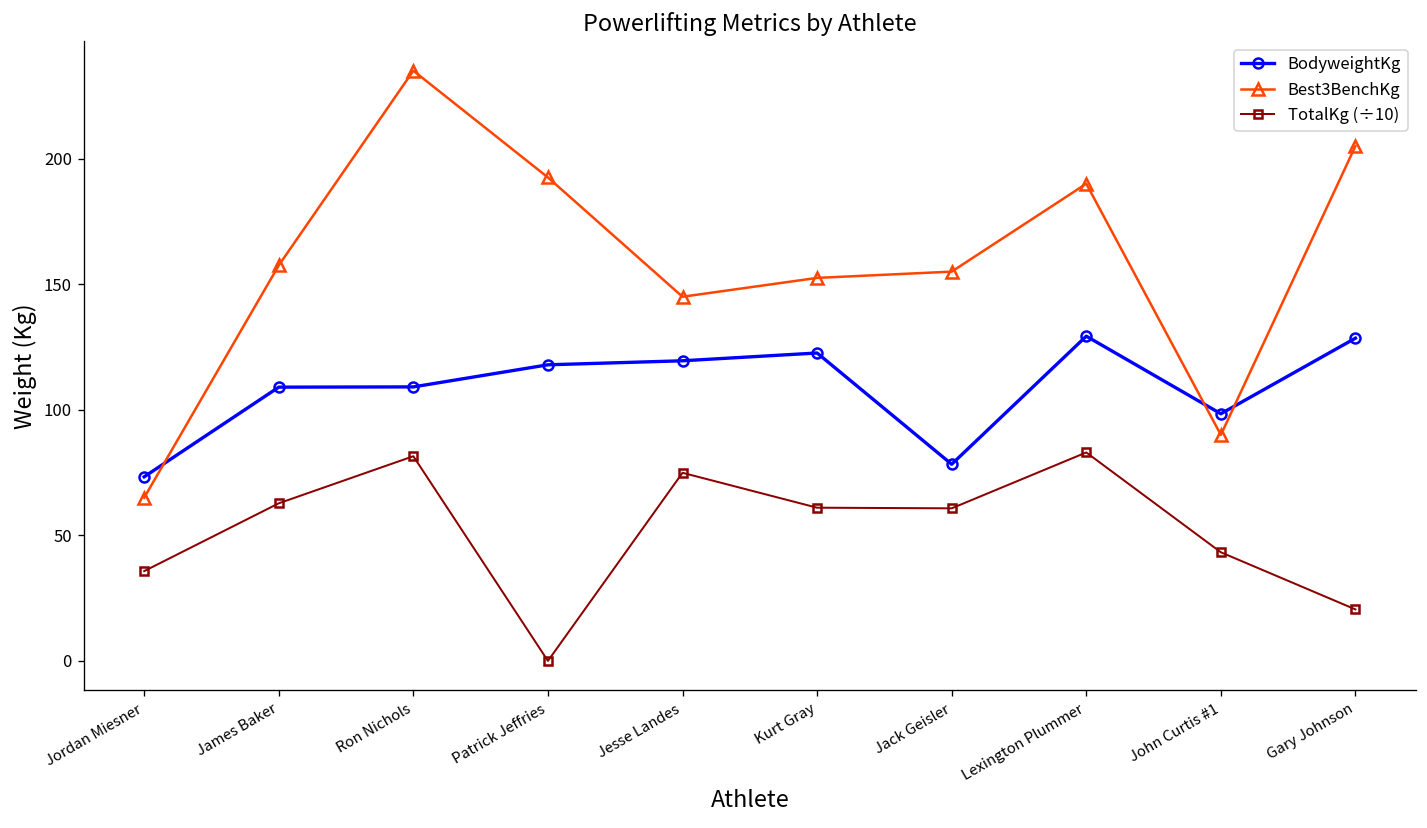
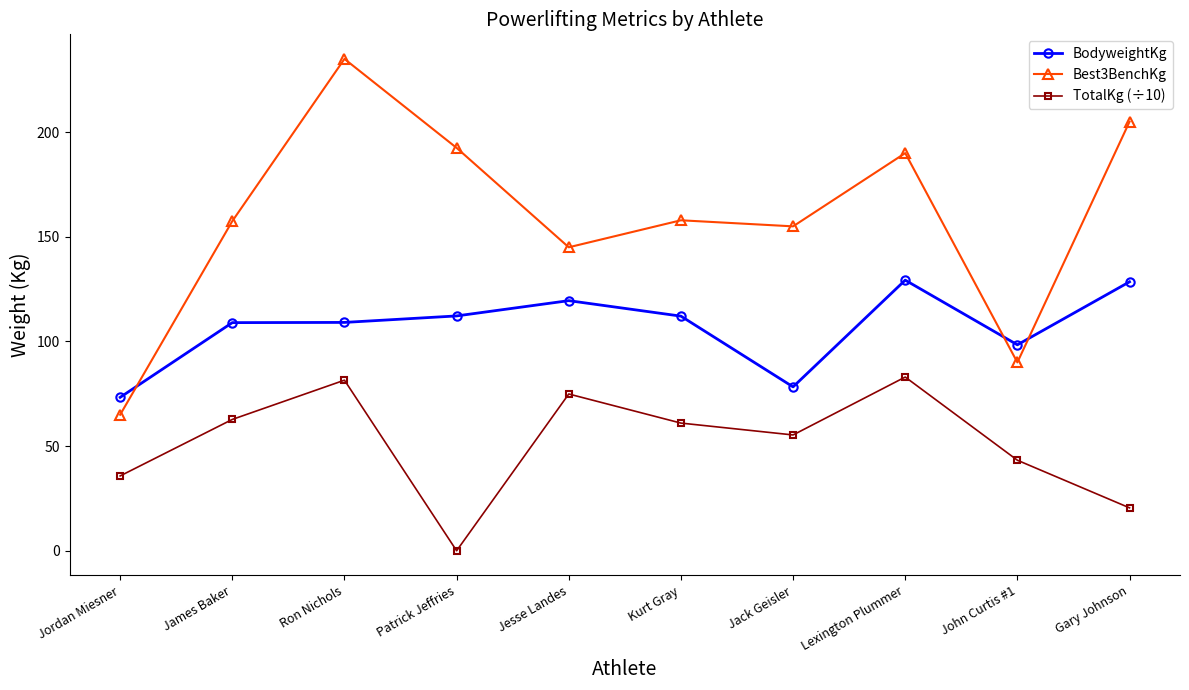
  {
    "BodyweightKg": {
      "Jordan Miesner": 73,
      "James Baker": 109,
      "Ron Nichols": 109,
-     "Patrick Jeffries": 118,
+     "Patrick Jeffries": 112,
      "Jesse Landes": 120,
-     "Kurt Gray": 123,
+     "Kurt Gray": 112,
      "Jack Geisler": 78,
      "Lexington Plummer": 129,
      "John Curtis #1": 98,
      "Gary Johnson": 129
    },
    "Best3BenchKg": {
      "Jordan Miesner": 65,
      "James Baker": 158,
      "Ron Nichols": 235,
      "Patrick Jeffries": 193,
      "Jesse Landes": 145,
-     "Kurt Gray": 153,
+     "Kurt Gray": 158,
      "Jack Geisler": 155,
      "Lexington Plummer": 190,
      "John Curtis #1": 90,
      "Gary Johnson": 205
    },
    "TotalKg (÷10)": {
      "Jordan Miesner": 36,
      "James Baker": 63,
      "Ron Nichols": 82,
      "Patrick Jeffries": 0,
      "Jesse Landes": 75,
      "Kurt Gray": 61,
-     "Jack Geisler": 61,
+     "Jack Geisler": 55,
      "Lexington Plummer": 83,
      "John Curtis #1": 43,
      "Gary Johnson": 21
    }
  }
